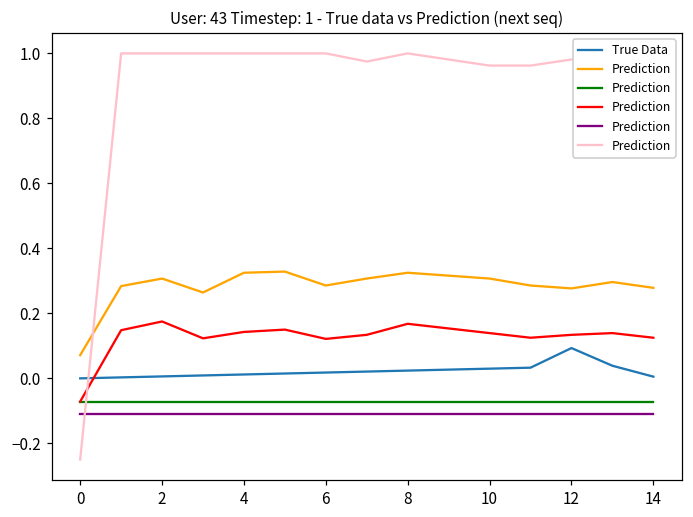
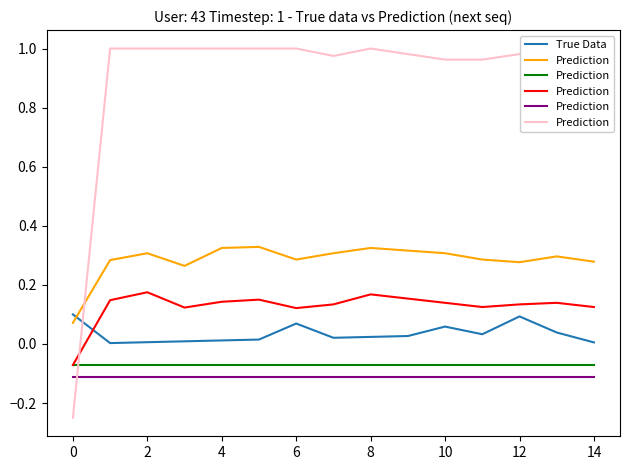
  {
    "True Data": {
-     "0": 0.0,
+     "0": 0.1,
      "2": 0.01,
      "4": 0.01,
-     "6": 0.02,
+     "6": 0.07,
      "8": 0.02,
-     "10": 0.03,
+     "10": 0.06,
      "12": 0.09,
      "14": 0.01
    }
  }
